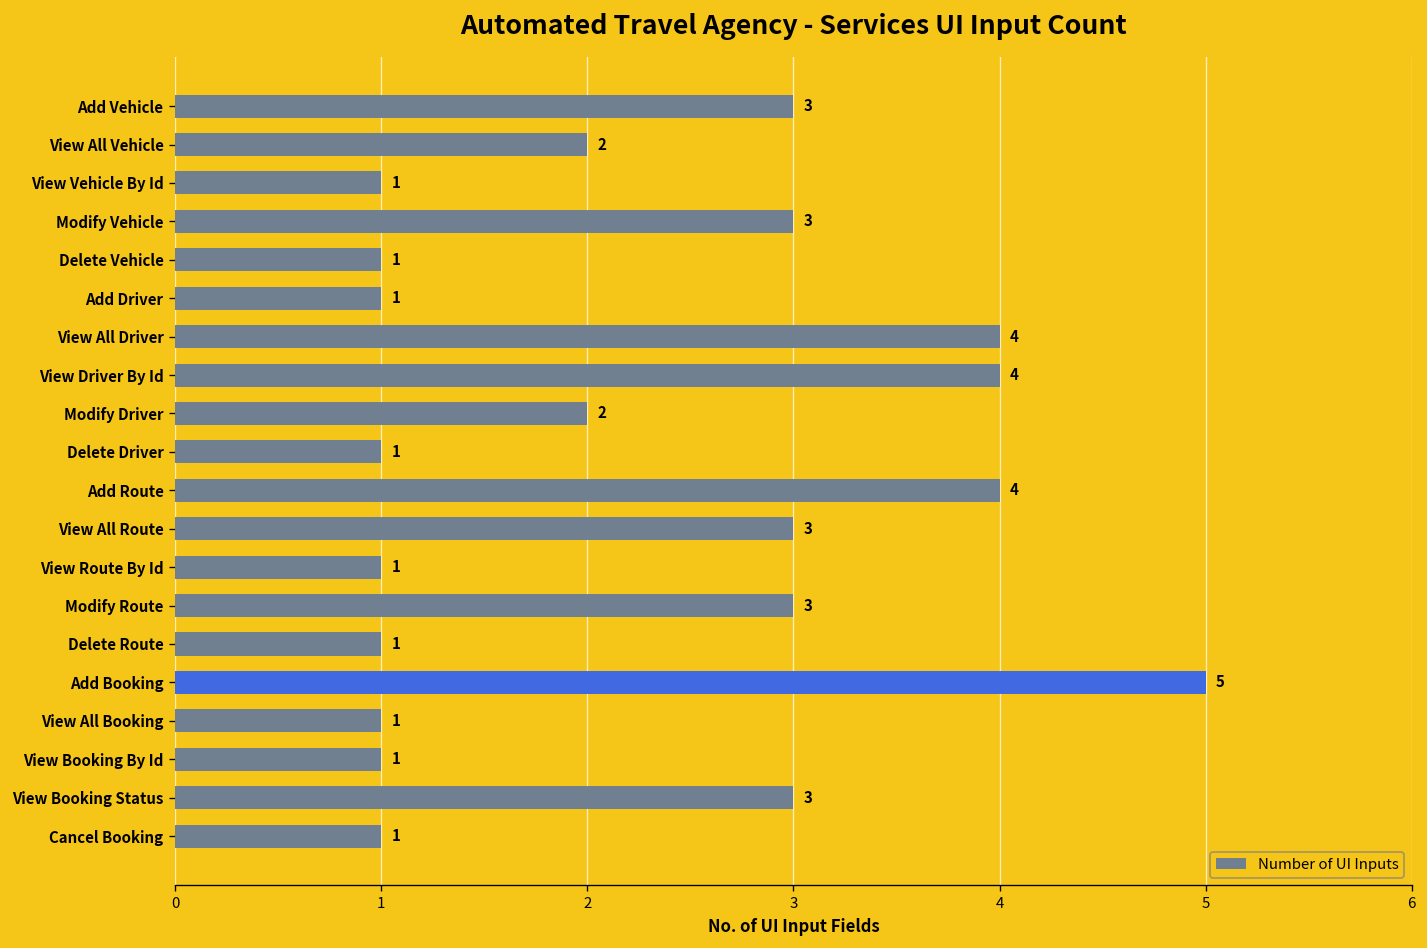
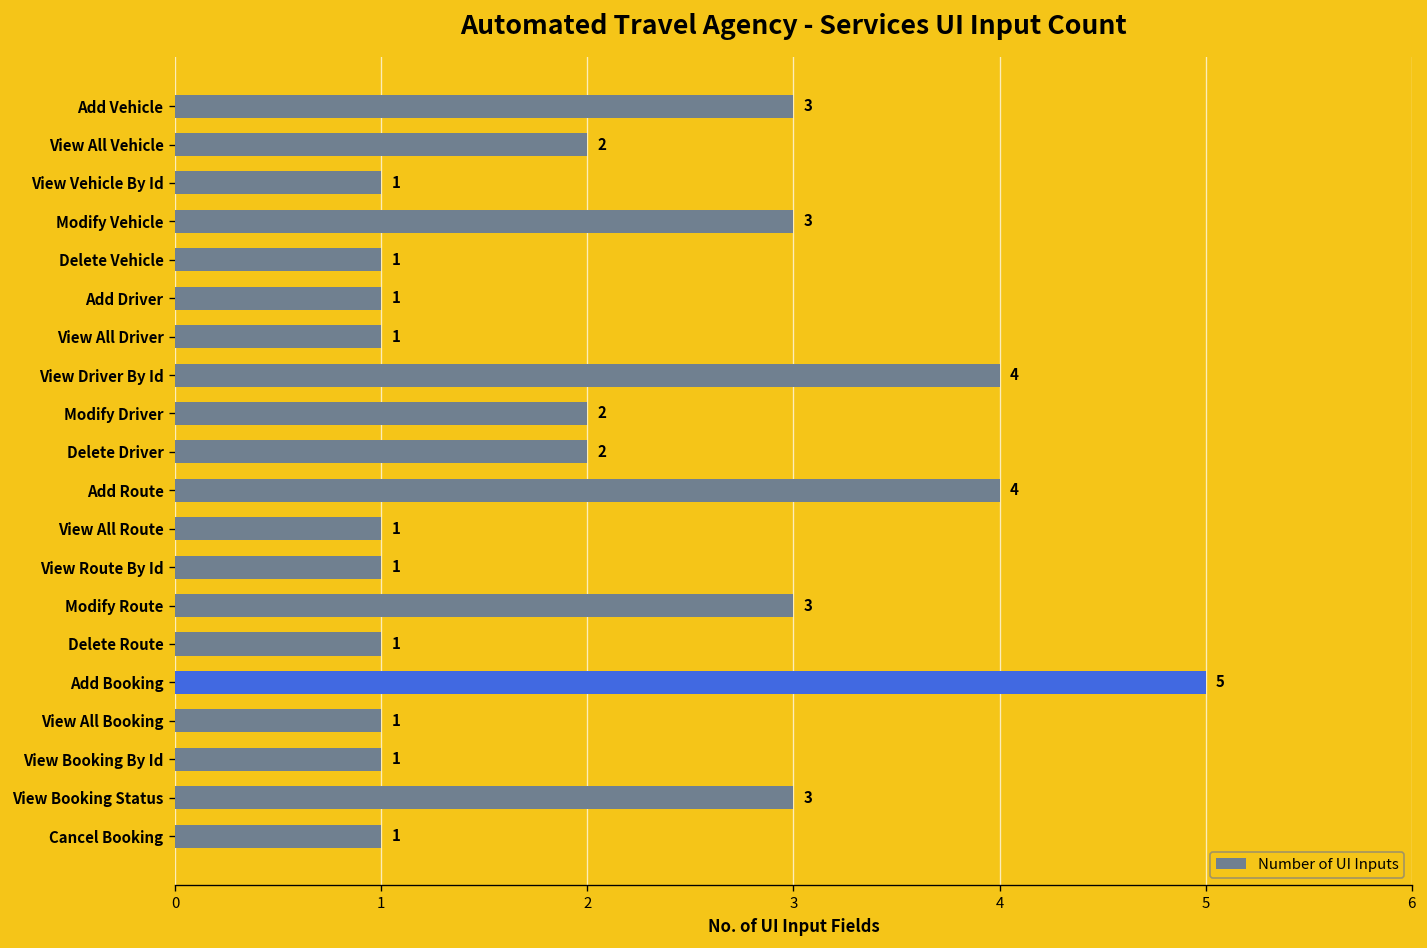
  {
    "Add Vehicle": 3,
    "View All Vehicle": 2,
    "View Vehicle By Id": 1,
    "Modify Vehicle": 3,
    "Delete Vehicle": 1,
    "Add Driver": 1,
-   "View All Driver": 4,
+   "View All Driver": 1,
    "View Driver By Id": 4,
    "Modify Driver": 2,
-   "Delete Driver": 1,
+   "Delete Driver": 2,
    "Add Route": 4,
-   "View All Route": 3,
+   "View All Route": 1,
    "View Route By Id": 1,
    "Modify Route": 3,
    "Delete Route": 1,
    "Add Booking": 5,
    "View All Booking": 1,
    "View Booking By Id": 1,
    "View Booking Status": 3,
    "Cancel Booking": 1
  }
